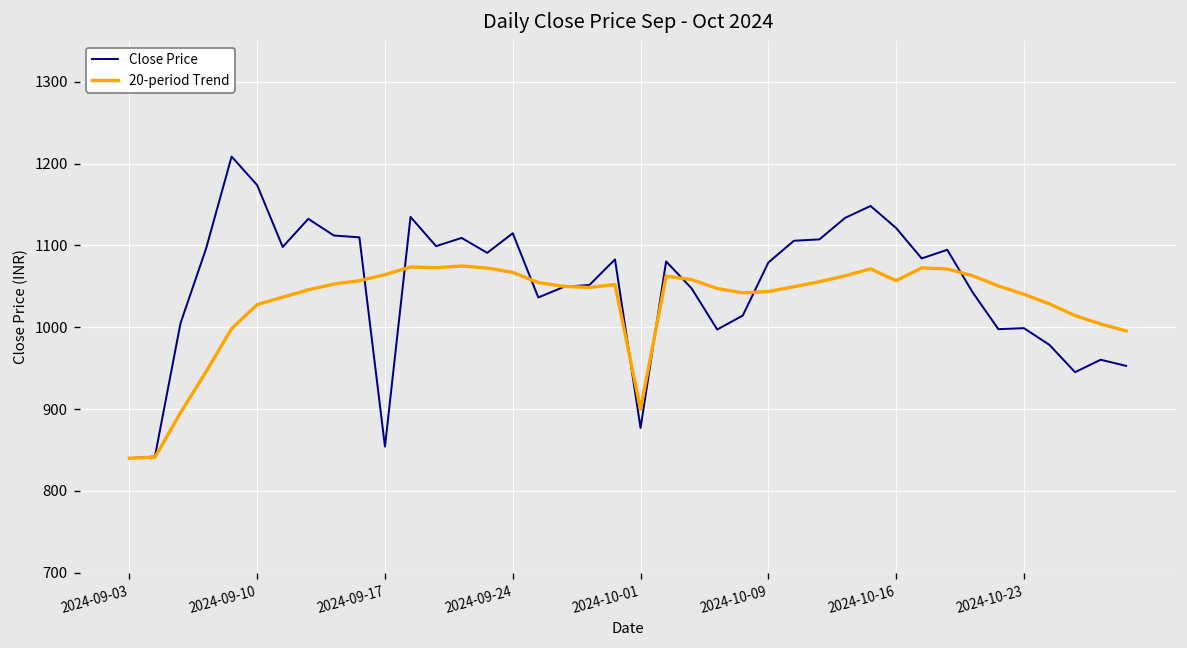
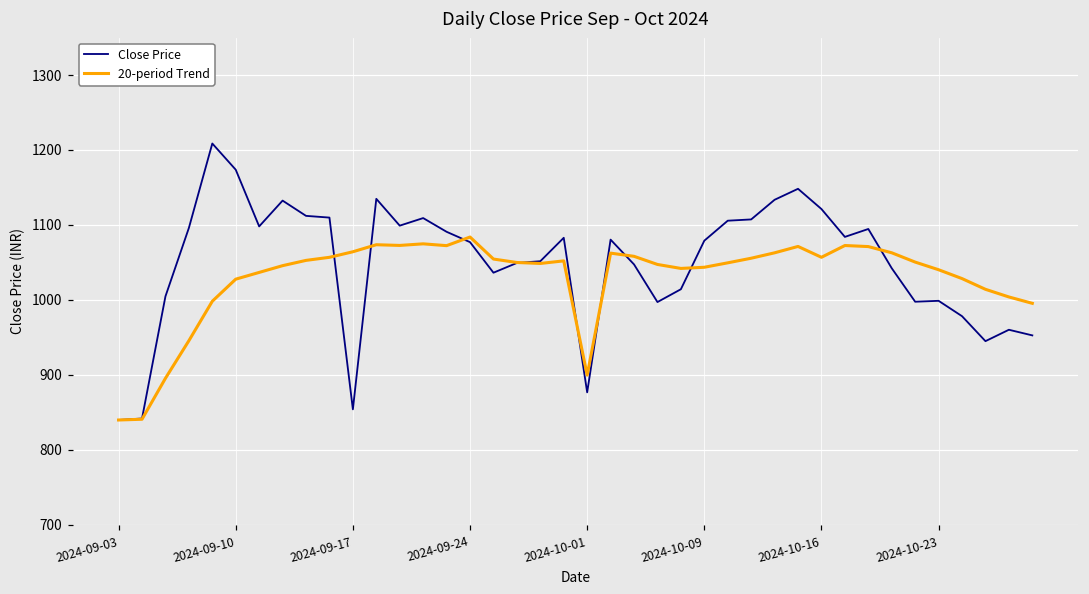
  {
    "Close Price": {
      "2024-09-10": 1170,
      "2024-09-17": 850,
-     "2024-09-24": 1110,
+     "2024-09-24": 1080,
      "2024-10-01": 880,
      "2024-10-09": 1080,
      "2024-10-16": 1120,
      "2024-10-23": 1000
    },
    "20-period Trend": {
      "2024-09-10": 1030,
      "2024-09-17": 1060,
-     "2024-09-24": 1070,
+     "2024-09-24": 1080,
      "2024-10-01": 900,
      "2024-10-09": 1040,
      "2024-10-16": 1060,
      "2024-10-23": 1040
    }
  }
